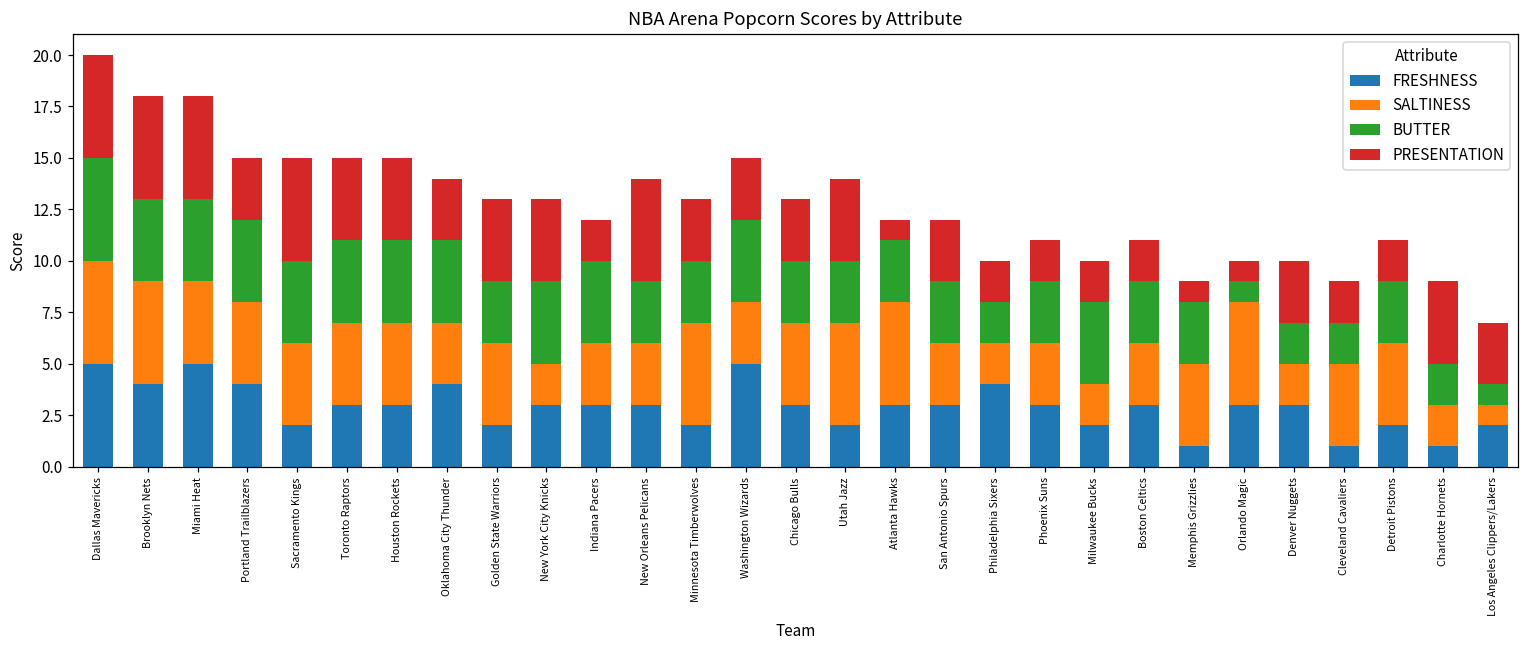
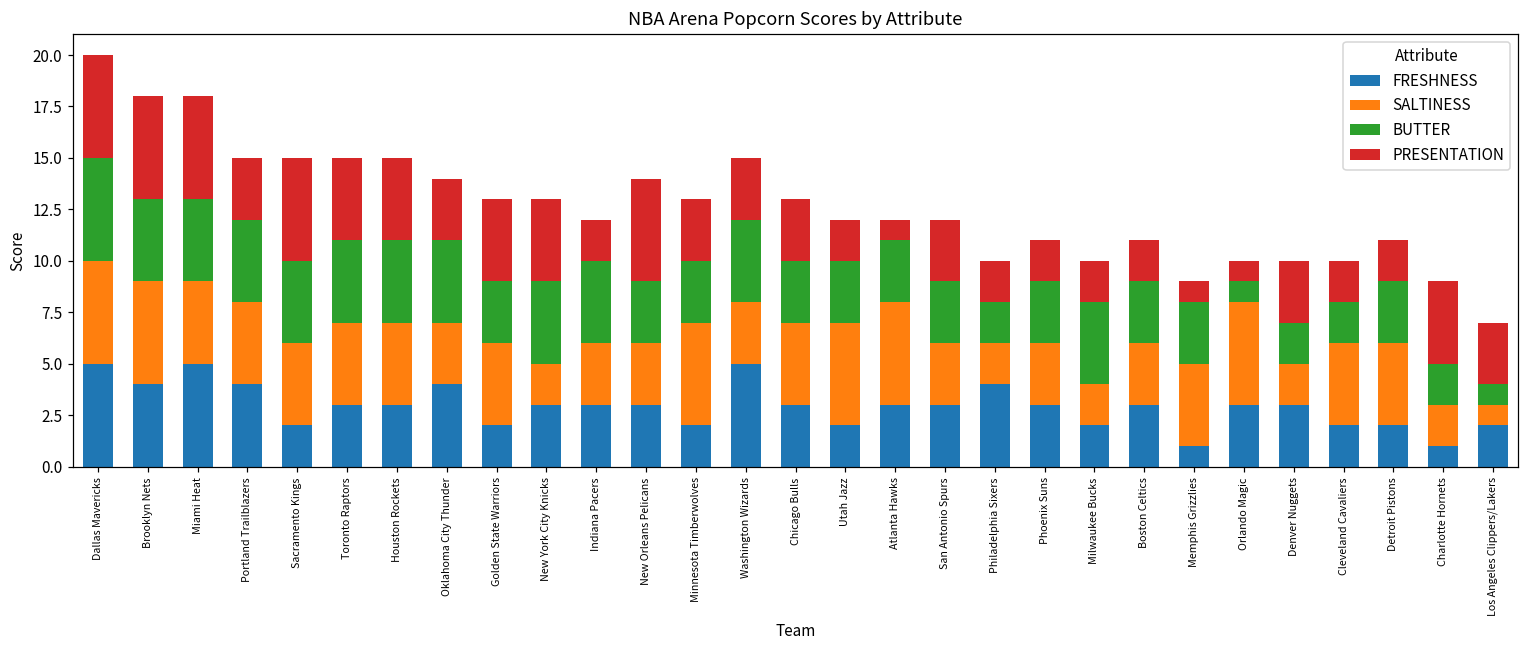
  {
    "FRESHNESS": {
      "Dallas Mavericks": 5,
      "Brooklyn Nets": 4,
      "Miami Heat": 5,
      "Portland Trailblazers": 4,
      "Sacramento Kings": 2,
      "Toronto Raptors": 3,
      "Houston Rockets": 3,
      "Oklahoma City Thunder": 4,
      "Golden State Warriors": 2,
      "New York City Knicks": 3,
      "Indiana Pacers": 3,
      "New Orleans Pelicans": 3,
      "Minnesota Timberwolves": 2,
      "Washington Wizards": 5,
      "Chicago Bulls": 3,
      "Utah Jazz": 2,
      "Atlanta Hawks": 3,
      "San Antonio Spurs": 3,
      "Philadelphia Sixers": 4,
      "Phoenix Suns": 3,
      "Milwaukee Bucks": 2,
      "Boston Celtics": 3,
      "Memphis Grizzlies": 1,
      "Orlando Magic": 3,
      "Denver Nuggets": 3,
-     "Cleveland Cavaliers": 1,
+     "Cleveland Cavaliers": 2,
      "Detroit Pistons": 2,
      "Charlotte Hornets": 1,
      "Los Angeles Clippers/Lakers": 2
    },
    "SALTINESS": {
      "Dallas Mavericks": 5,
      "Brooklyn Nets": 5,
      "Miami Heat": 4,
      "Portland Trailblazers": 4,
      "Sacramento Kings": 4,
      "Toronto Raptors": 4,
      "Houston Rockets": 4,
      "Oklahoma City Thunder": 3,
      "Golden State Warriors": 4,
      "New York City Knicks": 2,
      "Indiana Pacers": 3,
      "New Orleans Pelicans": 3,
      "Minnesota Timberwolves": 5,
      "Washington Wizards": 3,
      "Chicago Bulls": 4,
      "Utah Jazz": 5,
      "Atlanta Hawks": 5,
      "San Antonio Spurs": 3,
      "Philadelphia Sixers": 2,
      "Phoenix Suns": 3,
      "Milwaukee Bucks": 2,
      "Boston Celtics": 3,
      "Memphis Grizzlies": 4,
      "Orlando Magic": 5,
      "Denver Nuggets": 2,
      "Cleveland Cavaliers": 4,
      "Detroit Pistons": 4,
      "Charlotte Hornets": 2,
      "Los Angeles Clippers/Lakers": 1
    },
    "BUTTER": {
      "Dallas Mavericks": 5,
      "Brooklyn Nets": 4,
      "Miami Heat": 4,
      "Portland Trailblazers": 4,
      "Sacramento Kings": 4,
      "Toronto Raptors": 4,
      "Houston Rockets": 4,
      "Oklahoma City Thunder": 4,
      "Golden State Warriors": 3,
      "New York City Knicks": 4,
      "Indiana Pacers": 4,
      "New Orleans Pelicans": 3,
      "Minnesota Timberwolves": 3,
      "Washington Wizards": 4,
      "Chicago Bulls": 3,
      "Utah Jazz": 3,
      "Atlanta Hawks": 3,
      "San Antonio Spurs": 3,
      "Philadelphia Sixers": 2,
      "Phoenix Suns": 3,
      "Milwaukee Bucks": 4,
      "Boston Celtics": 3,
      "Memphis Grizzlies": 3,
      "Orlando Magic": 1,
      "Denver Nuggets": 2,
      "Cleveland Cavaliers": 2,
      "Detroit Pistons": 3,
      "Charlotte Hornets": 2,
      "Los Angeles Clippers/Lakers": 1
    },
    "PRESENTATION": {
      "Dallas Mavericks": 5,
      "Brooklyn Nets": 5,
      "Miami Heat": 5,
      "Portland Trailblazers": 3,
      "Sacramento Kings": 5,
      "Toronto Raptors": 4,
      "Houston Rockets": 4,
      "Oklahoma City Thunder": 3,
      "Golden State Warriors": 4,
      "New York City Knicks": 4,
      "Indiana Pacers": 2,
      "New Orleans Pelicans": 5,
      "Minnesota Timberwolves": 3,
      "Washington Wizards": 3,
      "Chicago Bulls": 3,
-     "Utah Jazz": 4,
+     "Utah Jazz": 2,
      "Atlanta Hawks": 1,
      "San Antonio Spurs": 3,
      "Philadelphia Sixers": 2,
      "Phoenix Suns": 2,
      "Milwaukee Bucks": 2,
      "Boston Celtics": 2,
      "Memphis Grizzlies": 1,
      "Orlando Magic": 1,
      "Denver Nuggets": 3,
      "Cleveland Cavaliers": 2,
      "Detroit Pistons": 2,
      "Charlotte Hornets": 4,
      "Los Angeles Clippers/Lakers": 3
    }
  }
